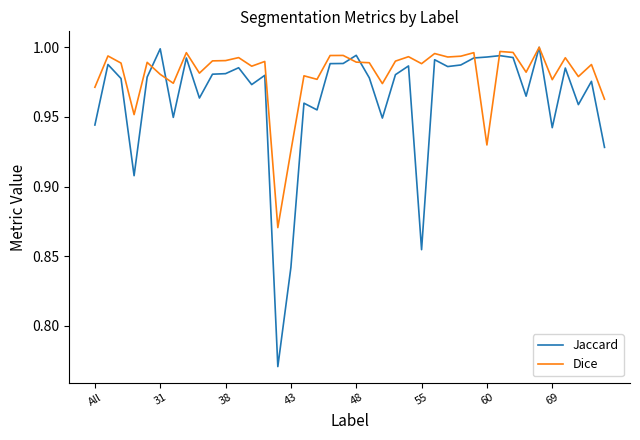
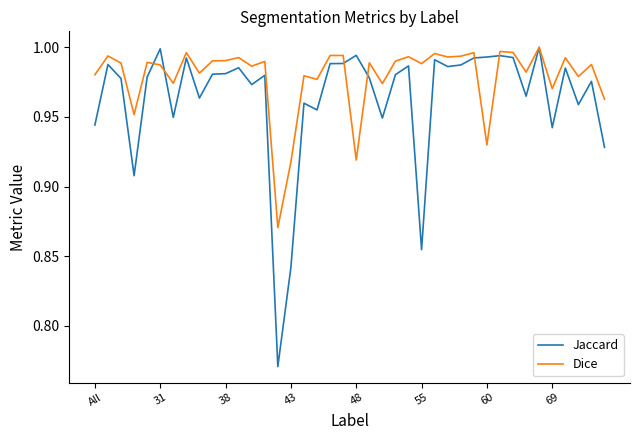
  {
    "Jaccard": {
      "All": 0.944,
      "31": 0.999,
      "38": 0.981,
      "43": 0.842,
      "48": 0.994,
      "55": 0.855,
      "60": 0.993,
      "69": 0.942
    },
    "Dice": {
-     "All": 0.971,
-     "31": 0.981,
+     "All": 0.980,
+     "31": 0.987,
      "38": 0.990,
-     "43": 0.926,
-     "48": 0.989,
+     "43": 0.918,
+     "48": 0.919,
      "55": 0.988,
      "60": 0.930,
-     "69": 0.977
+     "69": 0.970
    }
  }
